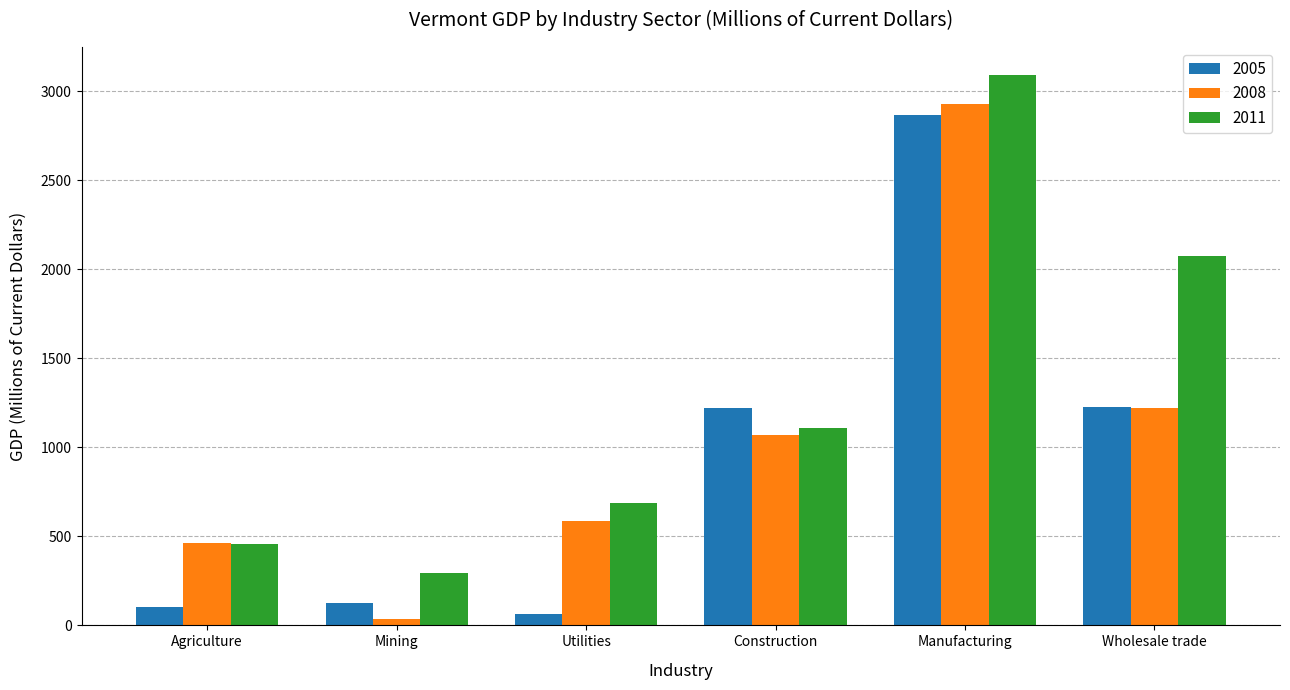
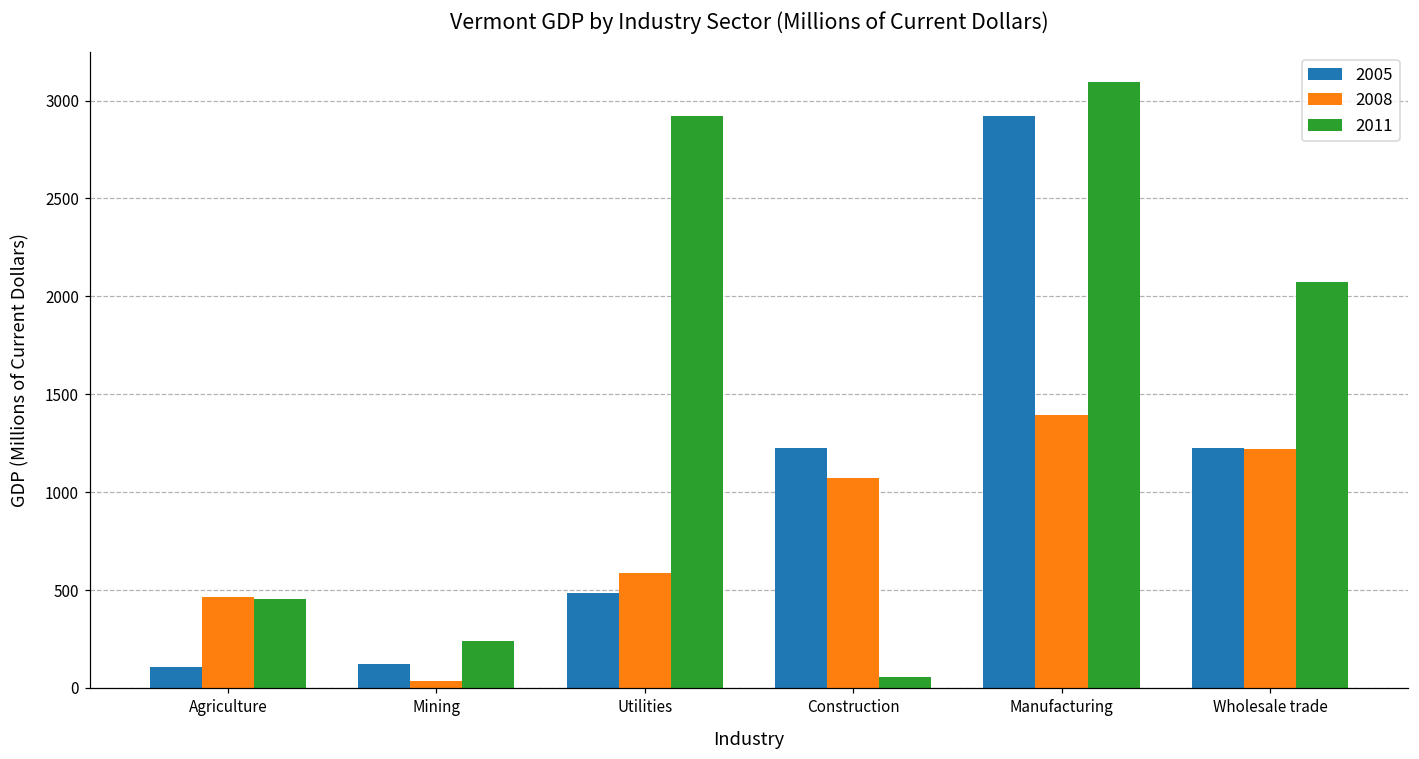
  {
    "2005": {
      "Agriculture": 110,
      "Mining": 120,
-     "Utilities": 70,
+     "Utilities": 490,
      "Construction": 1220,
-     "Manufacturing": 2870,
+     "Manufacturing": 2920,
      "Wholesale trade": 1230
    },
    "2008": {
      "Agriculture": 460,
      "Mining": 40,
      "Utilities": 590,
      "Construction": 1070,
-     "Manufacturing": 2930,
+     "Manufacturing": 1390,
      "Wholesale trade": 1220
    },
    "2011": {
      "Agriculture": 460,
-     "Mining": 290,
-     "Utilities": 690,
-     "Construction": 1110,
+     "Mining": 240,
+     "Utilities": 2920,
+     "Construction": 60,
      "Manufacturing": 3100,
      "Wholesale trade": 2080
    }
  }
